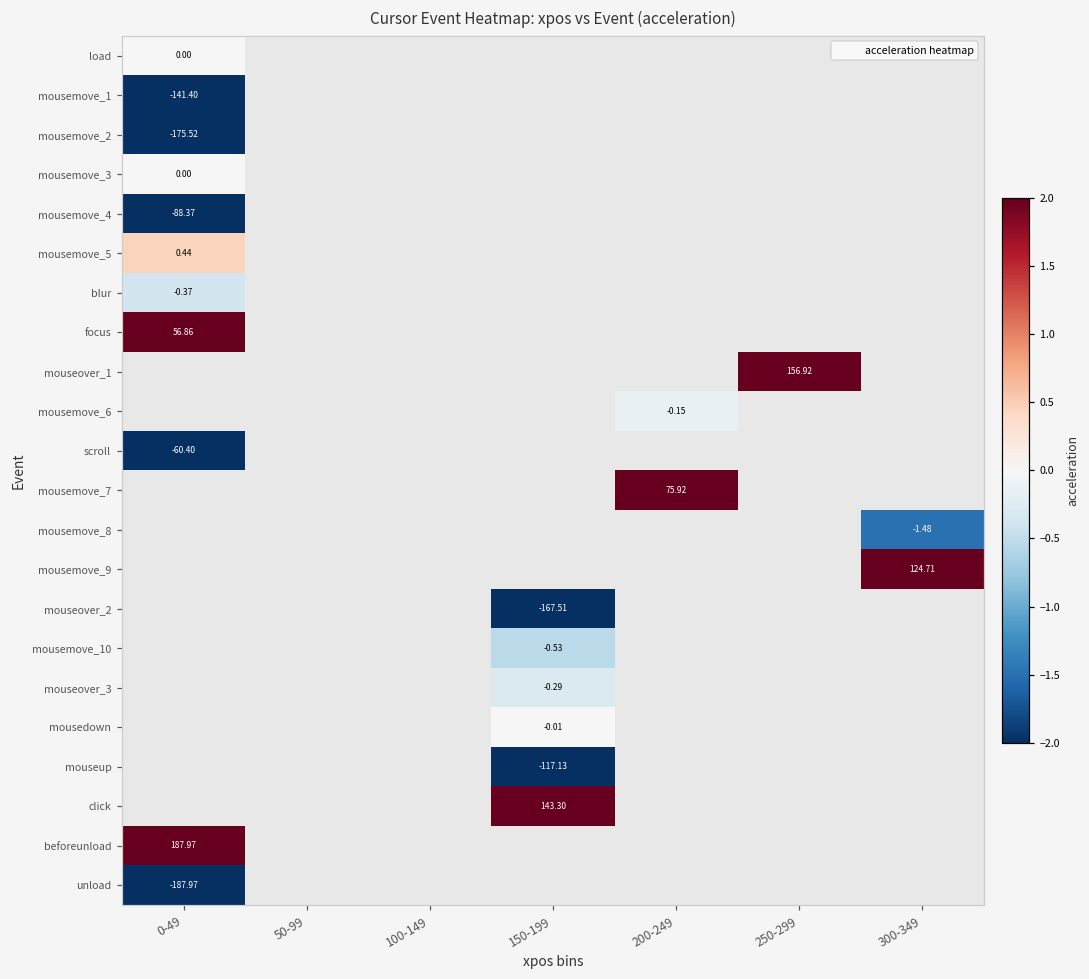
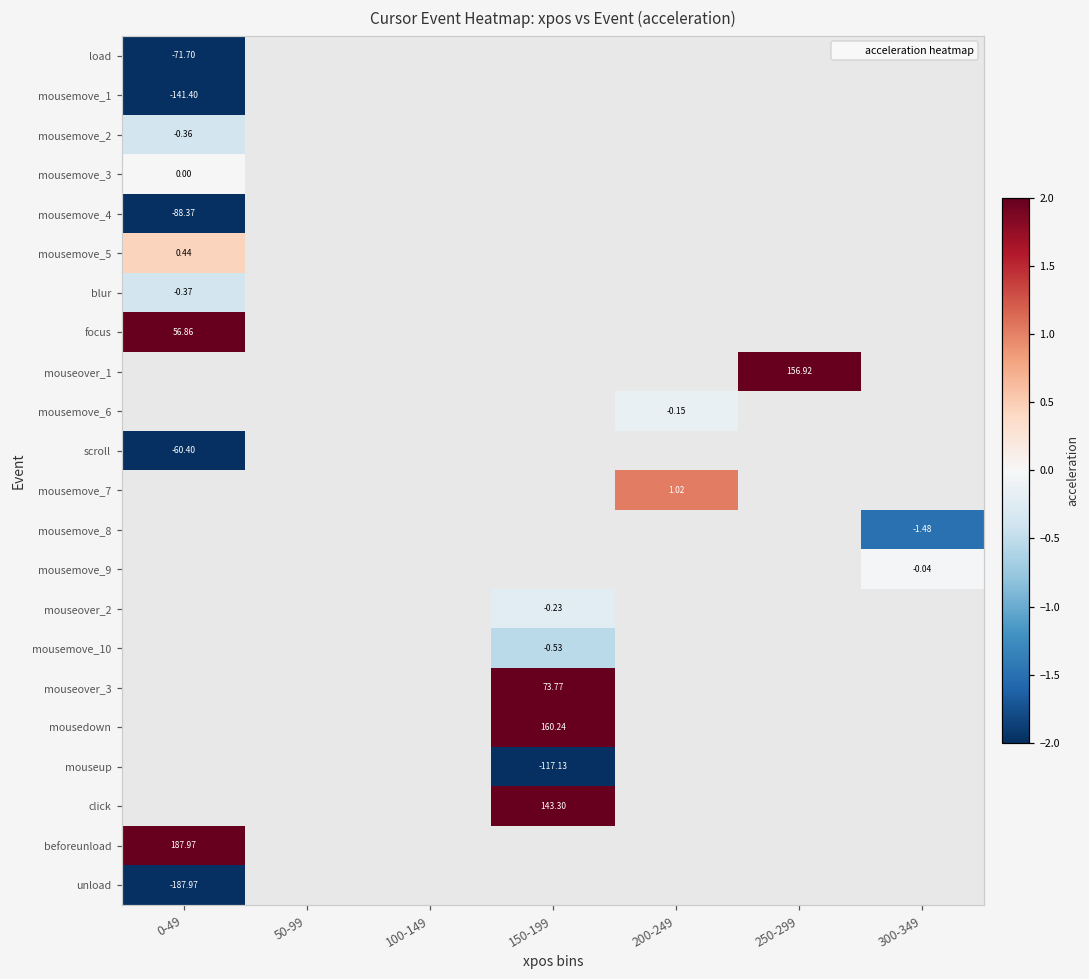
  {
    "load": {
-     "0-49": 0.00
+     "0-49": -71.70
    },
    "mousemove_1": {
      "0-49": -141.40
    },
    "mousemove_2": {
-     "0-49": -175.52
+     "0-49": -0.36
    },
    "mousemove_3": {
      "0-49": 0.00
    },
    "mousemove_4": {
      "0-49": -88.37
    },
    "mousemove_5": {
      "0-49": 0.44
    },
    "blur": {
      "0-49": -0.37
    },
    "focus": {
      "0-49": 56.86
    },
    "mouseover_1": {
      "250-299": 156.92
    },
    "mousemove_6": {
      "200-249": -0.15
    },
    "scroll": {
      "0-49": -60.40
    },
    "mousemove_7": {
-     "200-249": 75.92
+     "200-249": 1.02
    },
    "mousemove_8": {
      "300-349": -1.48
    },
    "mousemove_9": {
-     "300-349": 124.71
+     "300-349": -0.04
    },
    "mouseover_2": {
-     "150-199": -167.51
+     "150-199": -0.23
    },
    "mousemove_10": {
      "150-199": -0.53
    },
    "mouseover_3": {
-     "150-199": -0.29
+     "150-199": 73.77
    },
    "mousedown": {
-     "150-199": -0.01
+     "150-199": 160.24
    },
    "mouseup": {
      "150-199": -117.13
    },
    "click": {
      "150-199": 143.30
    },
    "beforeunload": {
      "0-49": 187.97
    },
    "unload": {
      "0-49": -187.97
    }
  }
